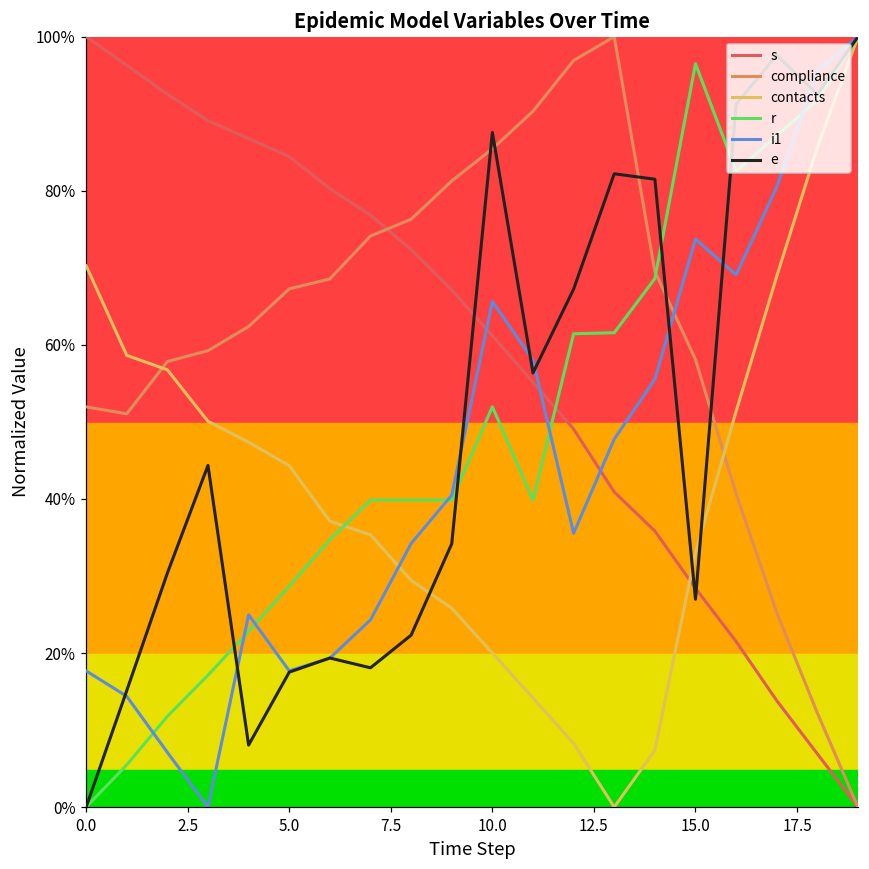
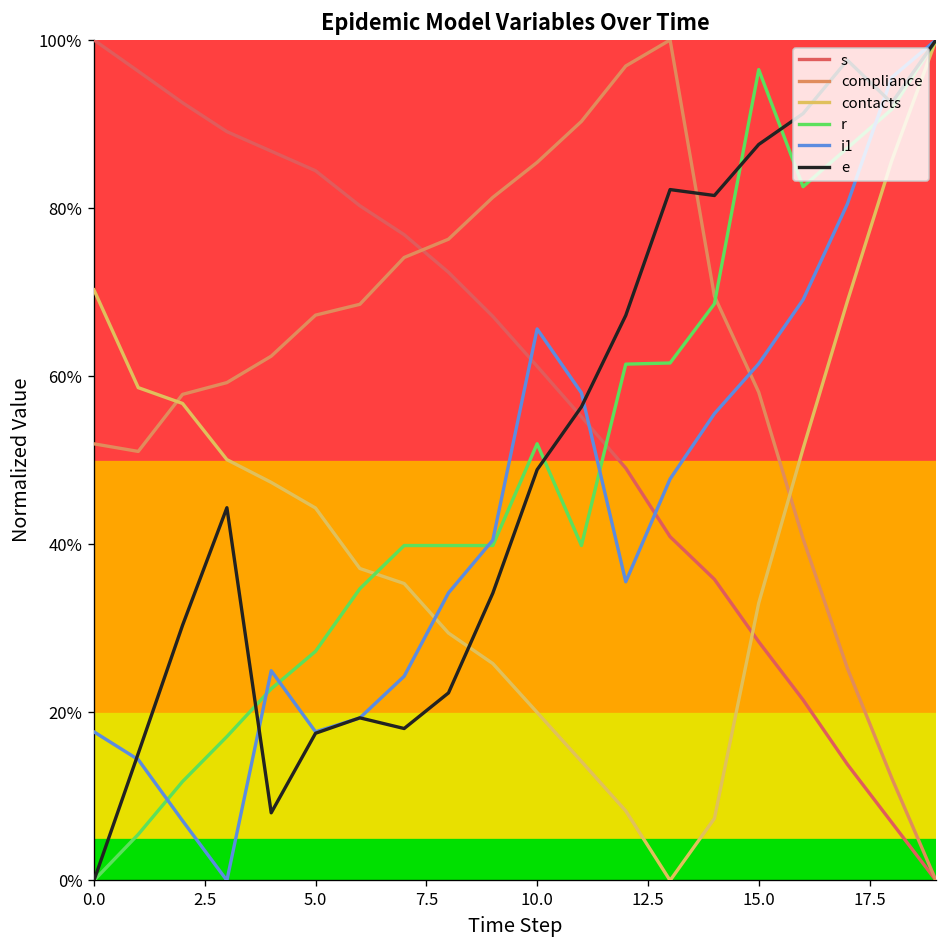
  {
    "r": {
-     "5.0": "29%",
+     "5.0": "27%",
      "10.0": "52%",
      "15.0": "96%"
    },
    "i1": {
      "0.0": "18%",
      "10.0": "66%",
-     "15.0": "74%"
+     "15.0": "61%"
    },
    "e": {
-     "10.0": "88%",
-     "15.0": "27%"
+     "10.0": "49%",
+     "15.0": "88%"
    }
  }
